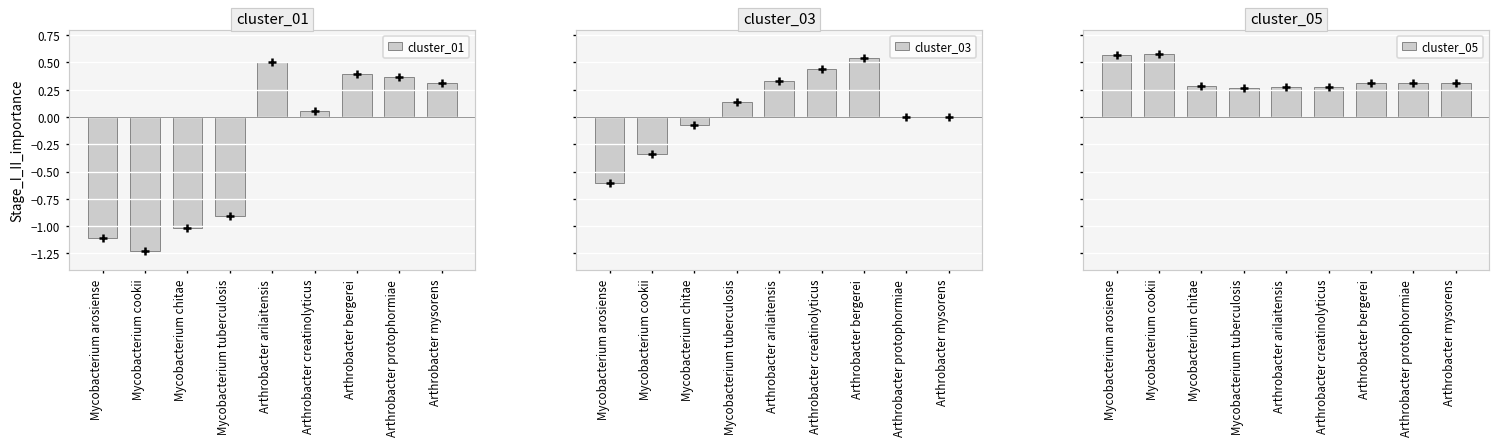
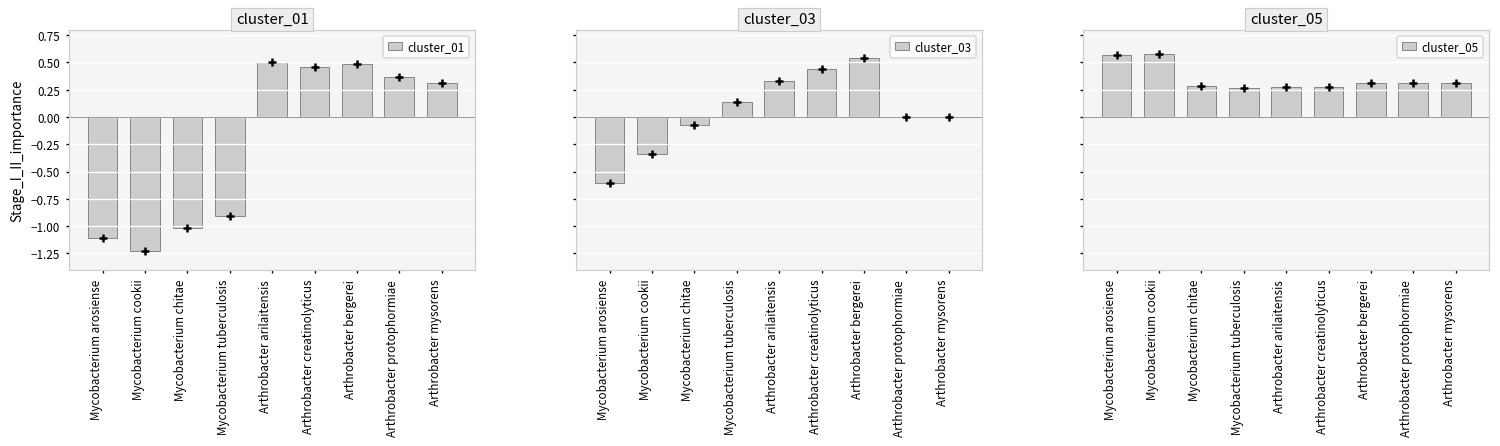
  {
    "cluster_01": {
      "Mycobacterium arosiense": -1.1,
      "Mycobacterium cookii": -1.2,
      "Mycobacterium chitae": -1.0,
      "Mycobacterium tuberculosis": -0.9,
      "Arthrobacter arilaitensis": 0.5,
-     "Arthrobacter creatinolyticus": 0.1,
-     "Arthrobacter bergerei": 0.4,
+     "Arthrobacter creatinolyticus": 0.5,
+     "Arthrobacter bergerei": 0.5,
      "Arthrobacter protophormiae": 0.4,
      "Arthrobacter mysorens": 0.3
    }
  }
